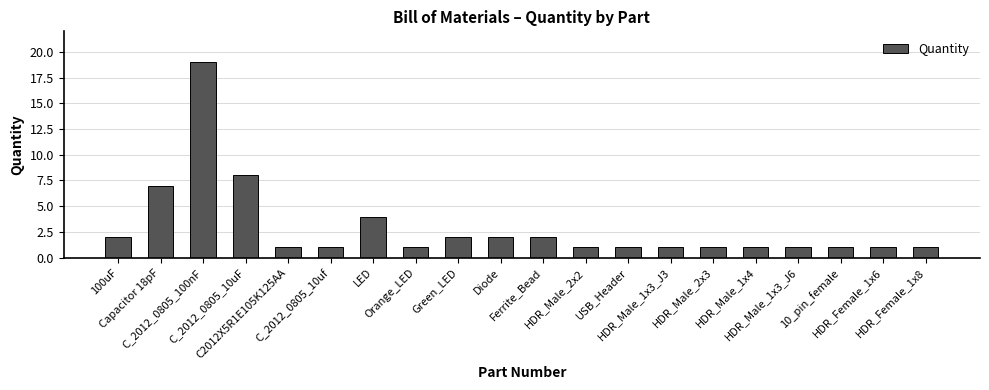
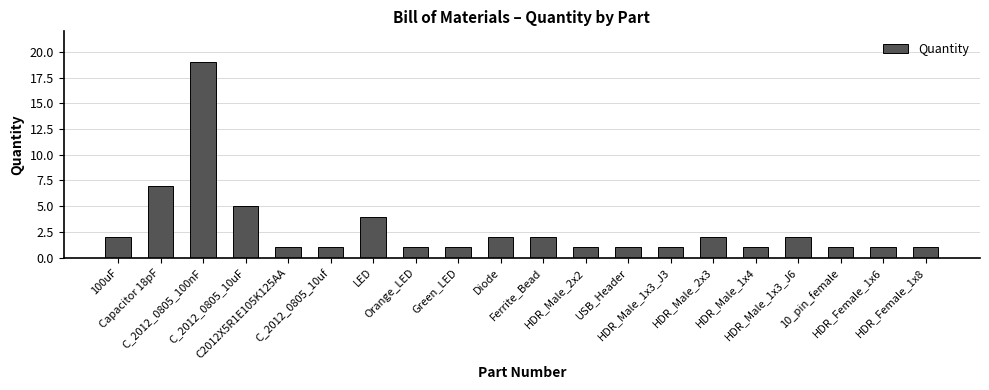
  {
    "100uF": 2,
    "Capacitor 18pF": 7,
    "C_2012_0805_100nF": 19,
-   "C_2012_0805_10uF": 8,
+   "C_2012_0805_10uF": 5,
    "C2012X5R1E105K125AA": 1,
    "C_2012_0805_10uf": 1,
    "LED": 4,
    "Orange_LED": 1,
-   "Green_LED": 2,
+   "Green_LED": 1,
    "Diode": 2,
    "Ferrite_Bead": 2,
    "HDR_Male_2x2": 1,
    "USB_Header": 1,
    "HDR_Male_1x3_J3": 1,
-   "HDR_Male_2x3": 1,
+   "HDR_Male_2x3": 2,
    "HDR_Male_1x4": 1,
-   "HDR_Male_1x3_J6": 1,
+   "HDR_Male_1x3_J6": 2,
    "10_pin_female": 1,
    "HDR_Female_1x6": 1,
    "HDR_Female_1x8": 1
  }
